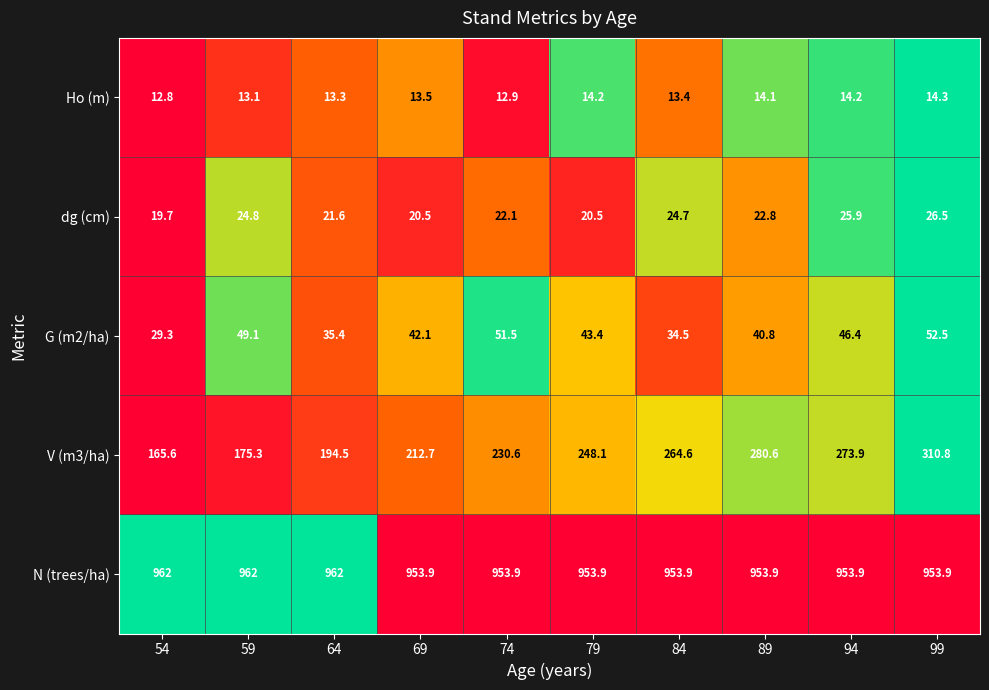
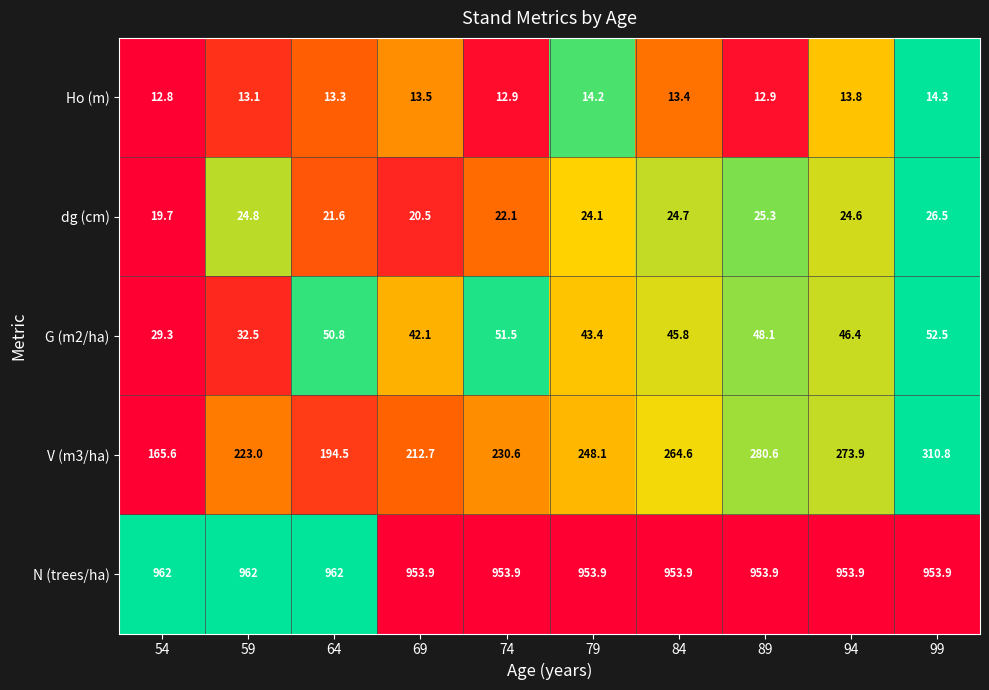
  {
    "Ho (m)": {
      "54": 12.8,
      "59": 13.1,
      "64": 13.3,
      "69": 13.5,
      "74": 12.9,
      "79": 14.2,
      "84": 13.4,
-     "89": 14.1,
-     "94": 14.2,
+     "89": 12.9,
+     "94": 13.8,
      "99": 14.3
    },
    "dg (cm)": {
      "54": 19.7,
      "59": 24.8,
      "64": 21.6,
      "69": 20.5,
      "74": 22.1,
-     "79": 20.5,
+     "79": 24.1,
      "84": 24.7,
-     "89": 22.8,
-     "94": 25.9,
+     "89": 25.3,
+     "94": 24.6,
      "99": 26.5
    },
    "G (m2/ha)": {
      "54": 29.3,
-     "59": 49.1,
-     "64": 35.4,
+     "59": 32.5,
+     "64": 50.8,
      "69": 42.1,
      "74": 51.5,
      "79": 43.4,
-     "84": 34.5,
-     "89": 40.8,
+     "84": 45.8,
+     "89": 48.1,
      "94": 46.4,
      "99": 52.5
    },
    "V (m3/ha)": {
      "54": 165.6,
-     "59": 175.3,
+     "59": 223.0,
      "64": 194.5,
      "69": 212.7,
      "74": 230.6,
      "79": 248.1,
      "84": 264.6,
      "89": 280.6,
      "94": 273.9,
      "99": 310.8
    },
    "N (trees/ha)": {
      "54": 962,
      "59": 962,
      "64": 962,
      "69": 953.9,
      "74": 953.9,
      "79": 953.9,
      "84": 953.9,
      "89": 953.9,
      "94": 953.9,
      "99": 953.9
    }
  }
